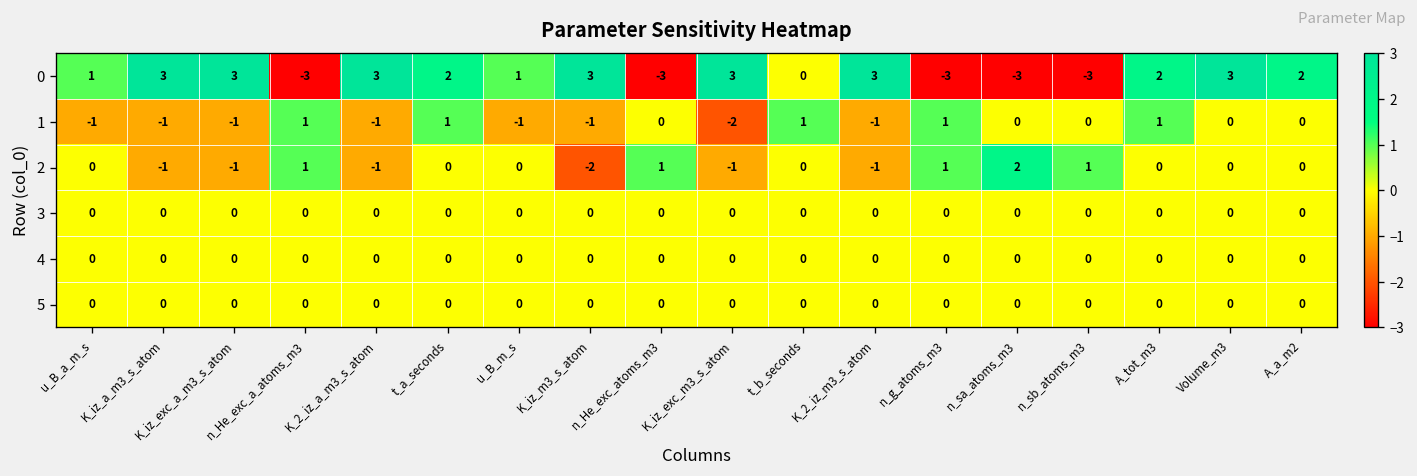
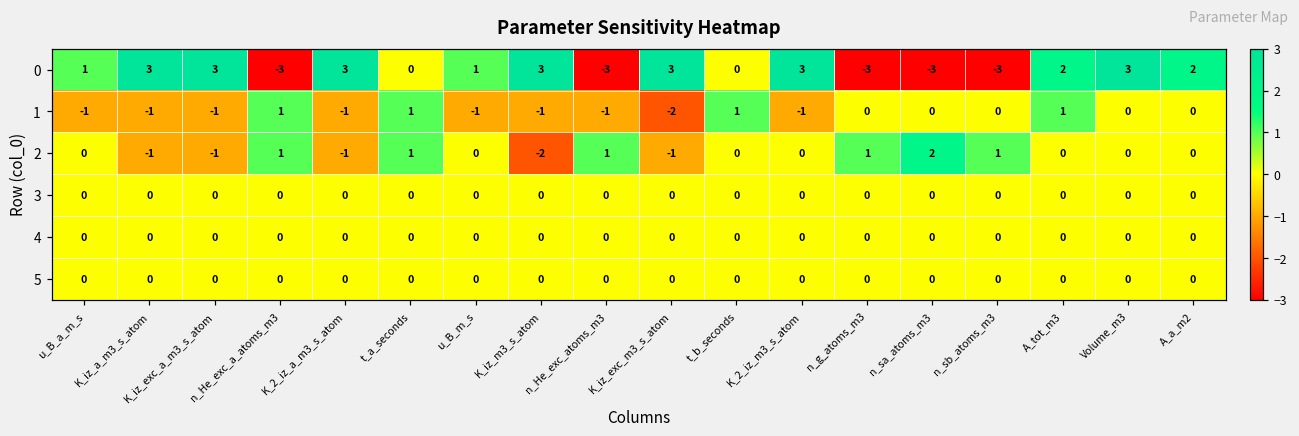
  {
    "0": {
      "u_B_a_m_s": 1,
      "K_iz_a_m3_s_atom": 3,
      "K_iz_exc_a_m3_s_atom": 3,
      "n_He_exc_a_atoms_m3": -3,
      "K_2_iz_a_m3_s_atom": 3,
-     "t_a_seconds": 2,
+     "t_a_seconds": 0,
      "u_B_m_s": 1,
      "K_iz_m3_s_atom": 3,
      "n_He_exc_atoms_m3": -3,
      "K_iz_exc_m3_s_atom": 3,
      "t_b_seconds": 0,
      "K_2_iz_m3_s_atom": 3,
      "n_g_atoms_m3": -3,
      "n_sa_atoms_m3": -3,
      "n_sb_atoms_m3": -3,
      "A_tot_m3": 2,
      "Volume_m3": 3,
      "A_a_m2": 2
    },
    "1": {
      "u_B_a_m_s": -1,
      "K_iz_a_m3_s_atom": -1,
      "K_iz_exc_a_m3_s_atom": -1,
      "n_He_exc_a_atoms_m3": 1,
      "K_2_iz_a_m3_s_atom": -1,
      "t_a_seconds": 1,
      "u_B_m_s": -1,
      "K_iz_m3_s_atom": -1,
-     "n_He_exc_atoms_m3": 0,
+     "n_He_exc_atoms_m3": -1,
      "K_iz_exc_m3_s_atom": -2,
      "t_b_seconds": 1,
      "K_2_iz_m3_s_atom": -1,
-     "n_g_atoms_m3": 1,
+     "n_g_atoms_m3": 0,
      "n_sa_atoms_m3": 0,
      "n_sb_atoms_m3": 0,
      "A_tot_m3": 1,
      "Volume_m3": 0,
      "A_a_m2": 0
    },
    "2": {
      "u_B_a_m_s": 0,
      "K_iz_a_m3_s_atom": -1,
      "K_iz_exc_a_m3_s_atom": -1,
      "n_He_exc_a_atoms_m3": 1,
      "K_2_iz_a_m3_s_atom": -1,
-     "t_a_seconds": 0,
+     "t_a_seconds": 1,
      "u_B_m_s": 0,
      "K_iz_m3_s_atom": -2,
      "n_He_exc_atoms_m3": 1,
      "K_iz_exc_m3_s_atom": -1,
      "t_b_seconds": 0,
-     "K_2_iz_m3_s_atom": -1,
+     "K_2_iz_m3_s_atom": 0,
      "n_g_atoms_m3": 1,
      "n_sa_atoms_m3": 2,
      "n_sb_atoms_m3": 1,
      "A_tot_m3": 0,
      "Volume_m3": 0,
      "A_a_m2": 0
    },
    "3": {
      "u_B_a_m_s": 0,
      "K_iz_a_m3_s_atom": 0,
      "K_iz_exc_a_m3_s_atom": 0,
      "n_He_exc_a_atoms_m3": 0,
      "K_2_iz_a_m3_s_atom": 0,
      "t_a_seconds": 0,
      "u_B_m_s": 0,
      "K_iz_m3_s_atom": 0,
      "n_He_exc_atoms_m3": 0,
      "K_iz_exc_m3_s_atom": 0,
      "t_b_seconds": 0,
      "K_2_iz_m3_s_atom": 0,
      "n_g_atoms_m3": 0,
      "n_sa_atoms_m3": 0,
      "n_sb_atoms_m3": 0,
      "A_tot_m3": 0,
      "Volume_m3": 0,
      "A_a_m2": 0
    },
    "4": {
      "u_B_a_m_s": 0,
      "K_iz_a_m3_s_atom": 0,
      "K_iz_exc_a_m3_s_atom": 0,
      "n_He_exc_a_atoms_m3": 0,
      "K_2_iz_a_m3_s_atom": 0,
      "t_a_seconds": 0,
      "u_B_m_s": 0,
      "K_iz_m3_s_atom": 0,
      "n_He_exc_atoms_m3": 0,
      "K_iz_exc_m3_s_atom": 0,
      "t_b_seconds": 0,
      "K_2_iz_m3_s_atom": 0,
      "n_g_atoms_m3": 0,
      "n_sa_atoms_m3": 0,
      "n_sb_atoms_m3": 0,
      "A_tot_m3": 0,
      "Volume_m3": 0,
      "A_a_m2": 0
    },
    "5": {
      "u_B_a_m_s": 0,
      "K_iz_a_m3_s_atom": 0,
      "K_iz_exc_a_m3_s_atom": 0,
      "n_He_exc_a_atoms_m3": 0,
      "K_2_iz_a_m3_s_atom": 0,
      "t_a_seconds": 0,
      "u_B_m_s": 0,
      "K_iz_m3_s_atom": 0,
      "n_He_exc_atoms_m3": 0,
      "K_iz_exc_m3_s_atom": 0,
      "t_b_seconds": 0,
      "K_2_iz_m3_s_atom": 0,
      "n_g_atoms_m3": 0,
      "n_sa_atoms_m3": 0,
      "n_sb_atoms_m3": 0,
      "A_tot_m3": 0,
      "Volume_m3": 0,
      "A_a_m2": 0
    }
  }
